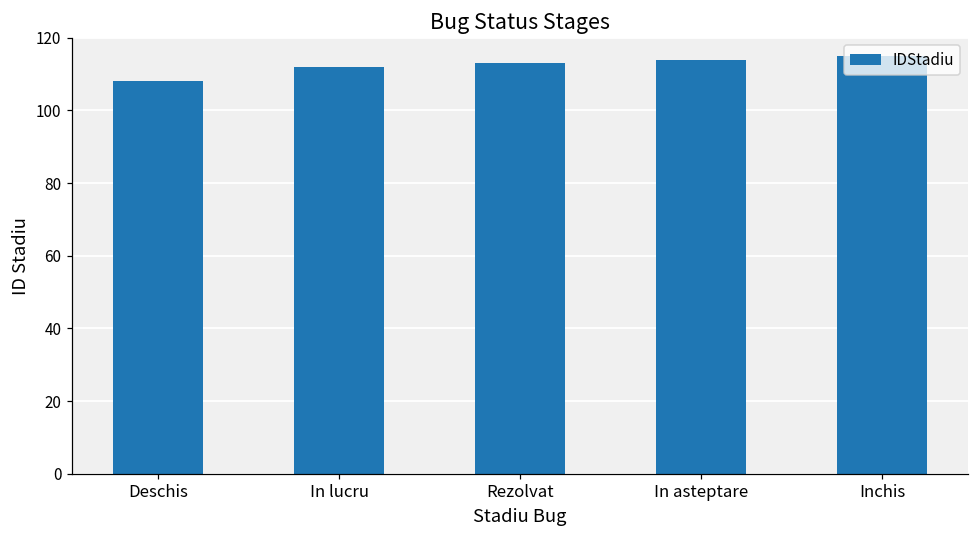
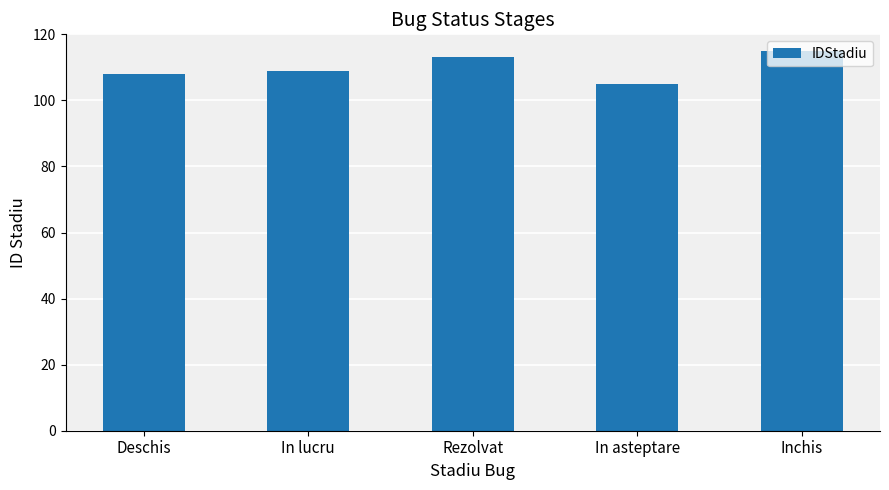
  {
    "Deschis": 108,
-   "In lucru": 112,
+   "In lucru": 109,
    "Rezolvat": 113,
-   "In asteptare": 114
+   "In asteptare": 105
  }
